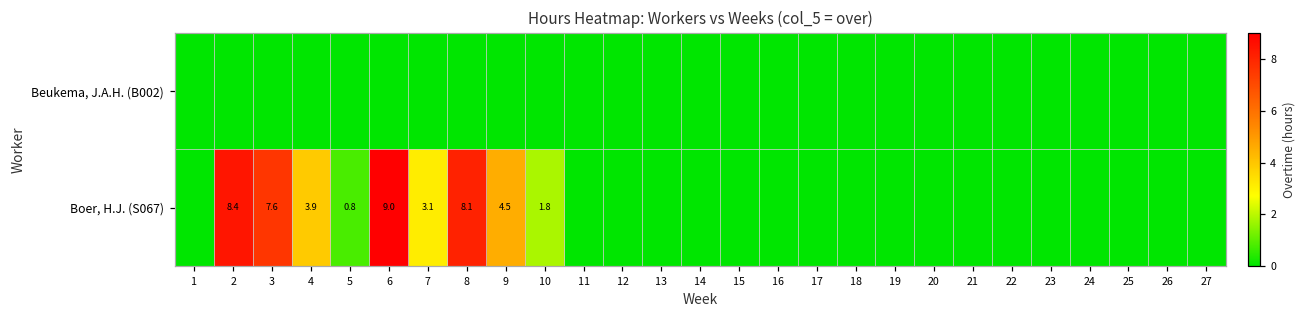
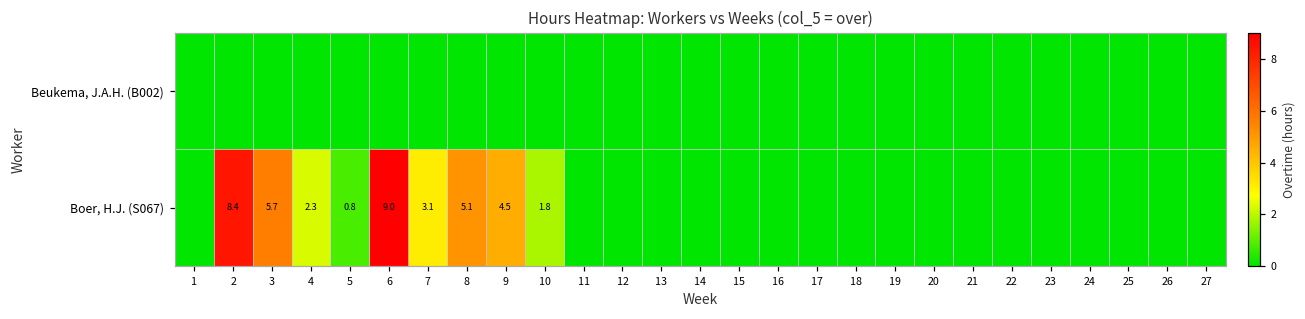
  {
    "Boer, H.J. (S067)": {
      "2": 8.4,
-     "3": 7.6,
-     "4": 3.9,
+     "3": 5.7,
+     "4": 2.3,
      "5": 0.8,
      "6": 9.0,
      "7": 3.1,
-     "8": 8.1,
+     "8": 5.1,
      "9": 4.5,
      "10": 1.8
    }
  }
